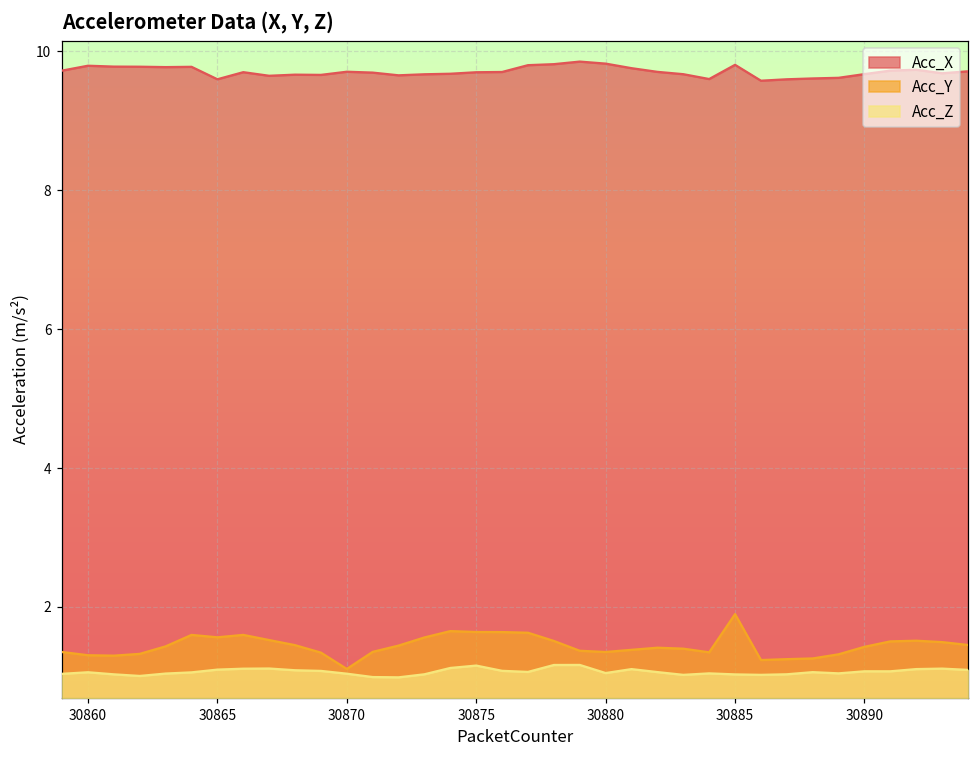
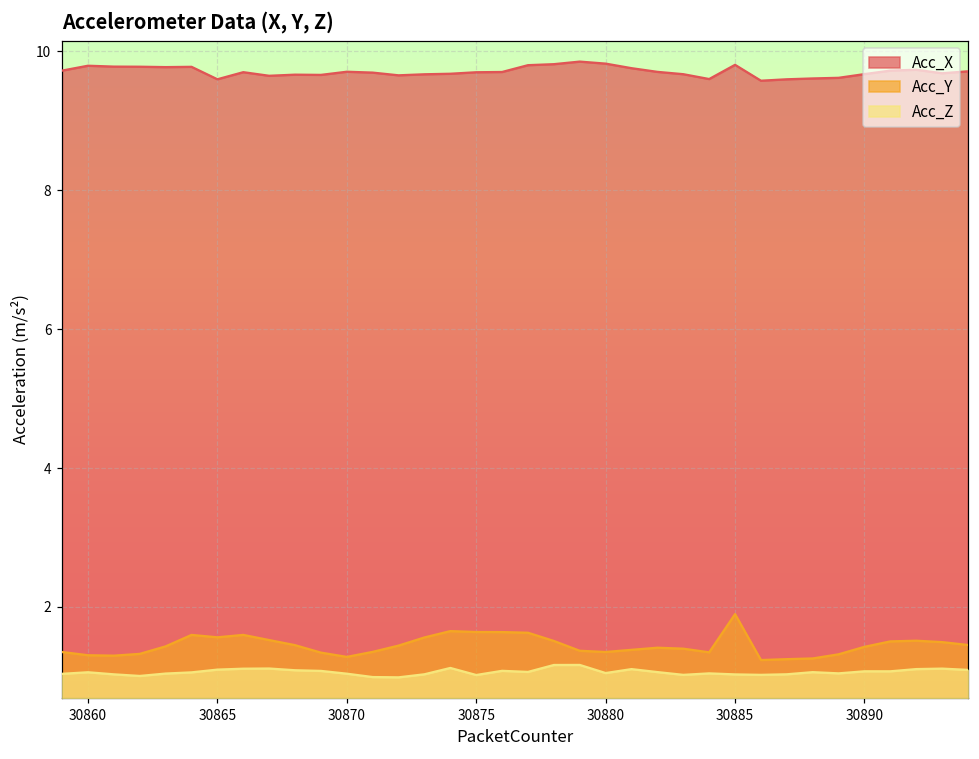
  {
    "Acc_X": {
      "30860": 9.8,
      "30865": 9.6,
      "30870": 9.7,
      "30875": 9.7,
      "30880": 9.8,
      "30885": 9.8
    },
    "Acc_Y": {
      "30860": 1.3,
      "30865": 1.6,
-     "30870": 1.1,
+     "30870": 1.3,
      "30875": 1.6,
      "30880": 1.4,
      "30885": 1.9,
      "30890": 1.4
    },
    "Acc_Z": {
      "30860": 1.1,
      "30865": 1.1,
      "30870": 1.0,
-     "30875": 1.2,
+     "30875": 1.0,
      "30880": 1.0,
      "30885": 1.0,
      "30890": 1.1
    }
  }
